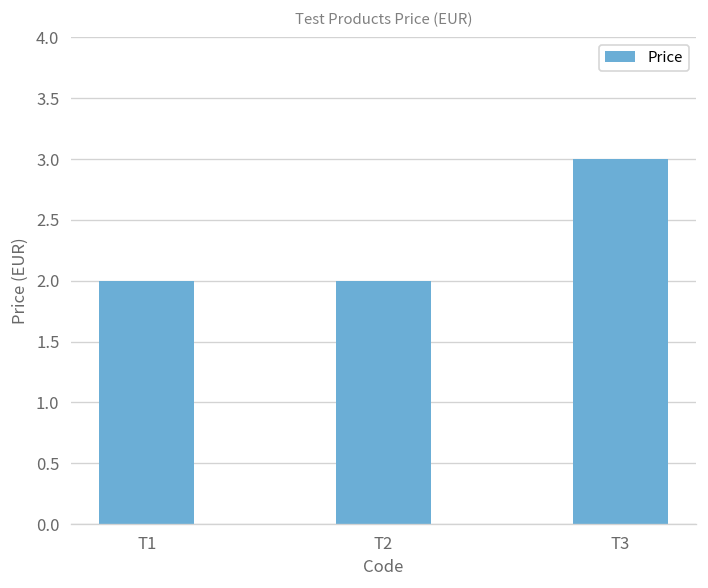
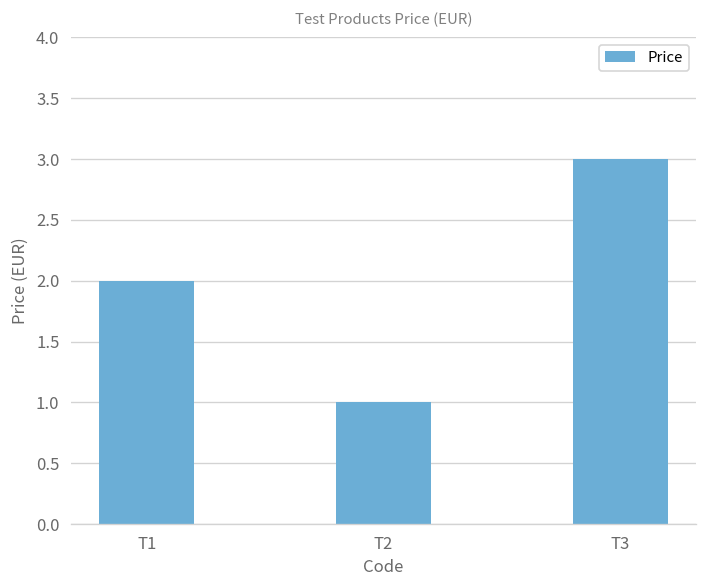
  {
    "T1": 2,
-   "T2": 2,
+   "T2": 1,
    "T3": 3
  }
